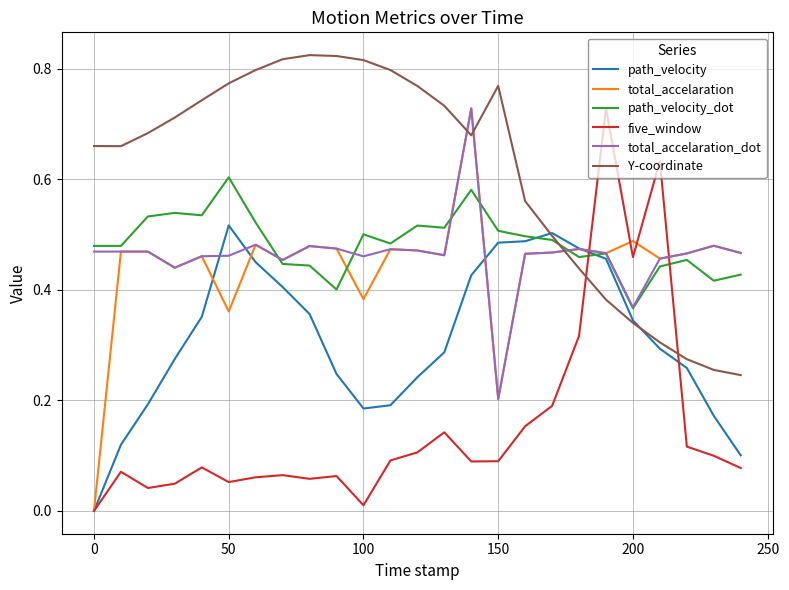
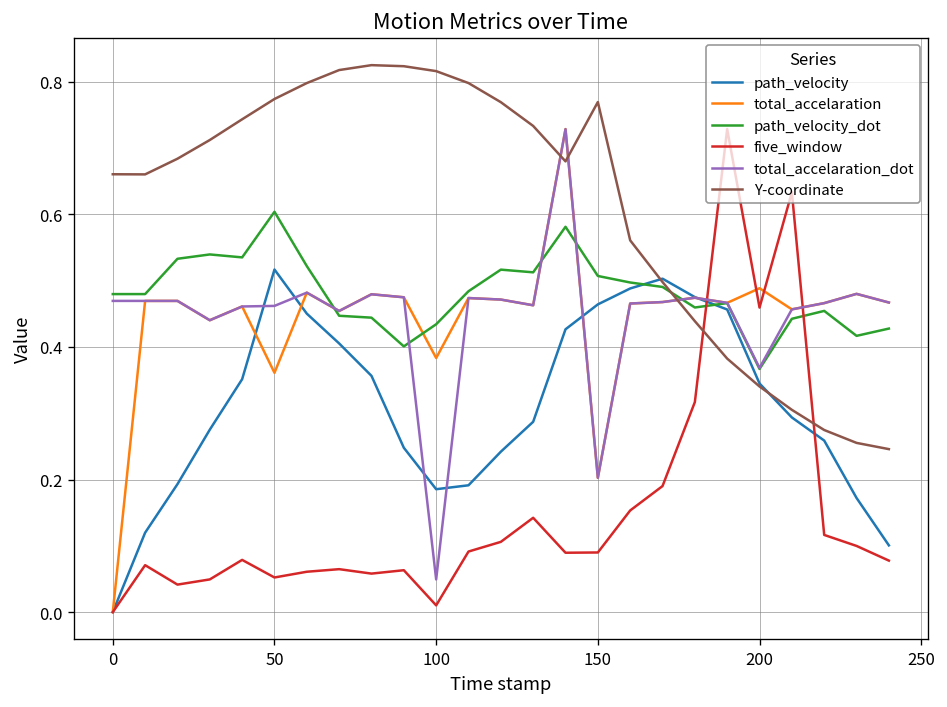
  {
    "path_velocity": {
      "50": 0.52,
      "100": 0.19,
-     "150": 0.49
+     "150": 0.46
    },
    "total_accelaration": {
      "50": 0.36,
      "100": 0.38,
      "200": 0.49
    },
    "path_velocity_dot": {
      "0": 0.48,
      "50": 0.60,
-     "100": 0.50,
+     "100": 0.43,
      "150": 0.51
    },
    "five_window": {
      "50": 0.05,
      "100": 0.01,
      "150": 0.09,
      "200": 0.46
    },
    "total_accelaration_dot": {
      "0": 0.47,
      "50": 0.46,
-     "100": 0.46
+     "100": 0.05
    },
    "Y-coordinate": {
      "0": 0.66,
      "50": 0.77,
      "100": 0.82,
      "150": 0.77
    }
  }
